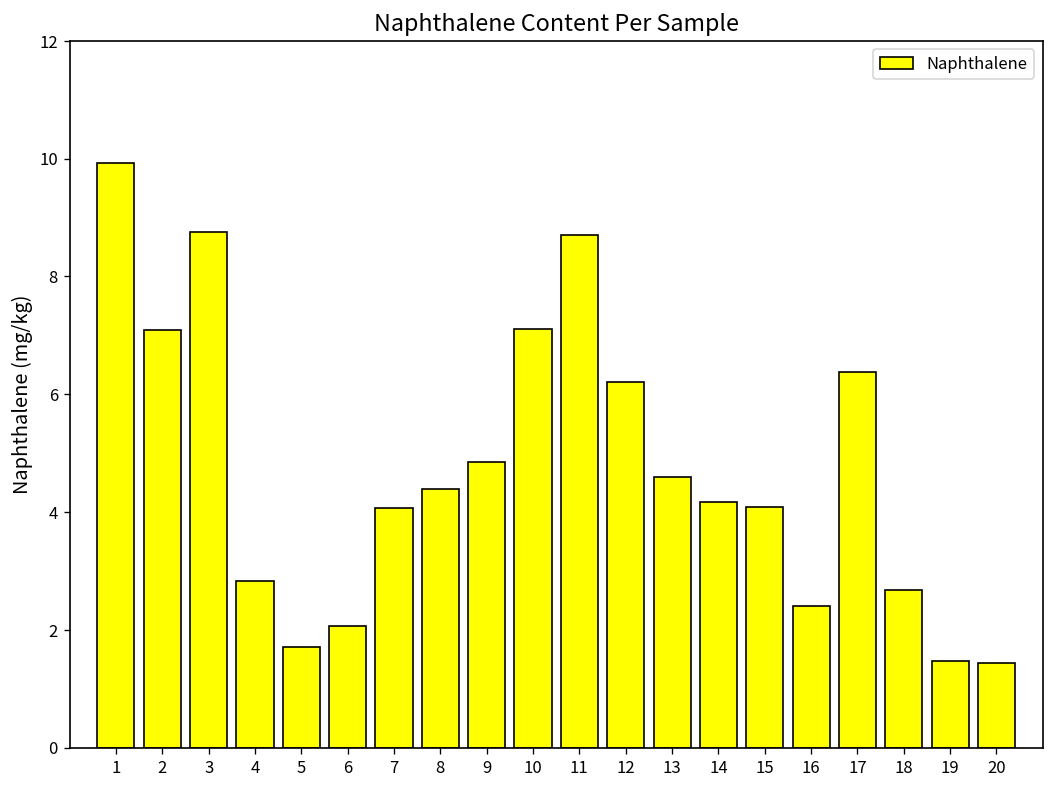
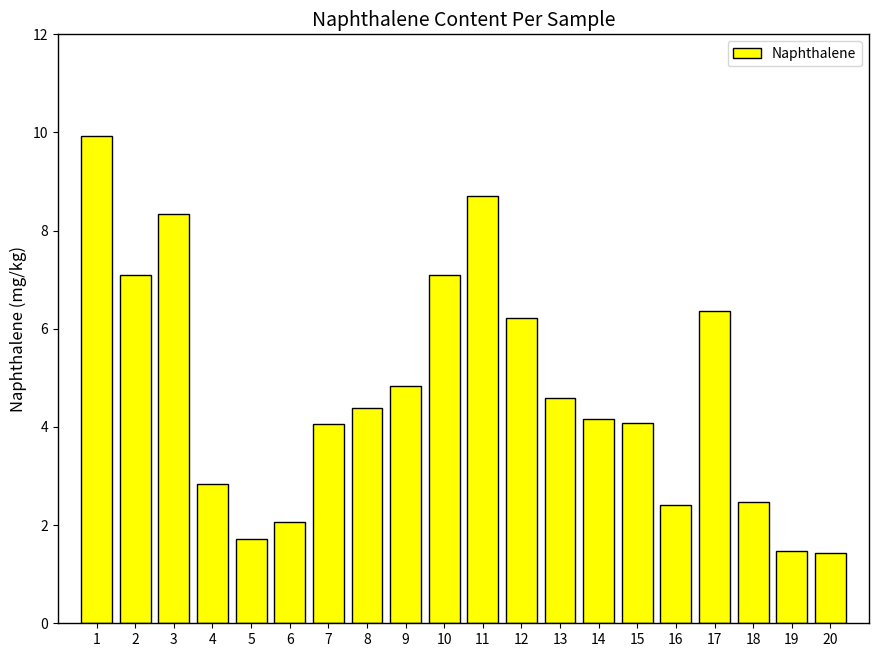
  {
    "1": 9.9,
    "2": 7.1,
-   "3": 8.8,
+   "3": 8.3,
    "4": 2.8,
    "5": 1.7,
    "6": 2.1,
    "7": 4.1,
    "8": 4.4,
    "9": 4.8,
    "10": 7.1,
    "11": 8.7,
    "12": 6.2,
    "13": 4.6,
    "14": 4.2,
    "15": 4.1,
    "16": 2.4,
    "17": 6.4,
-   "18": 2.7,
+   "18": 2.5,
    "19": 1.5,
    "20": 1.4
  }
